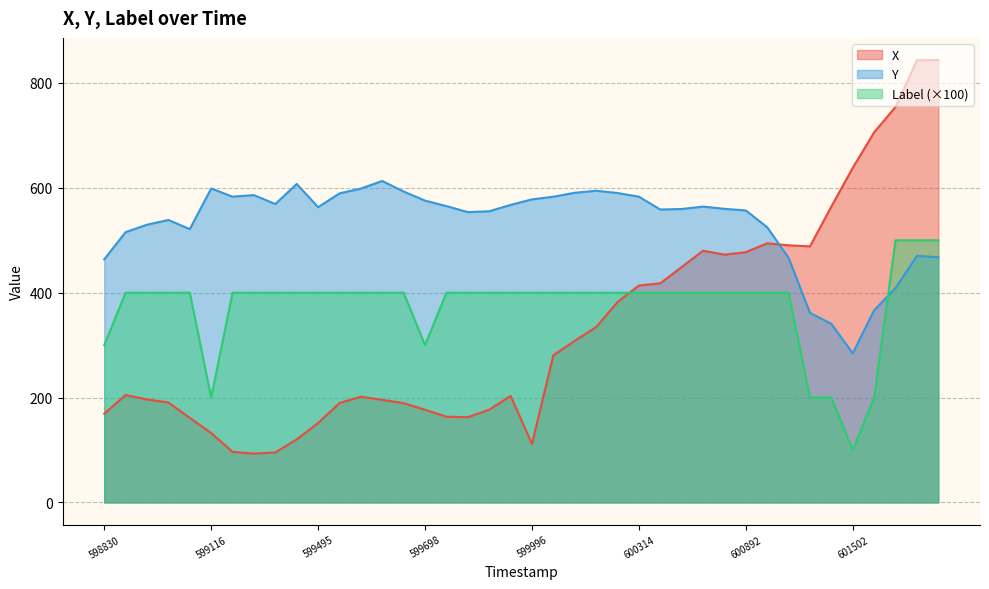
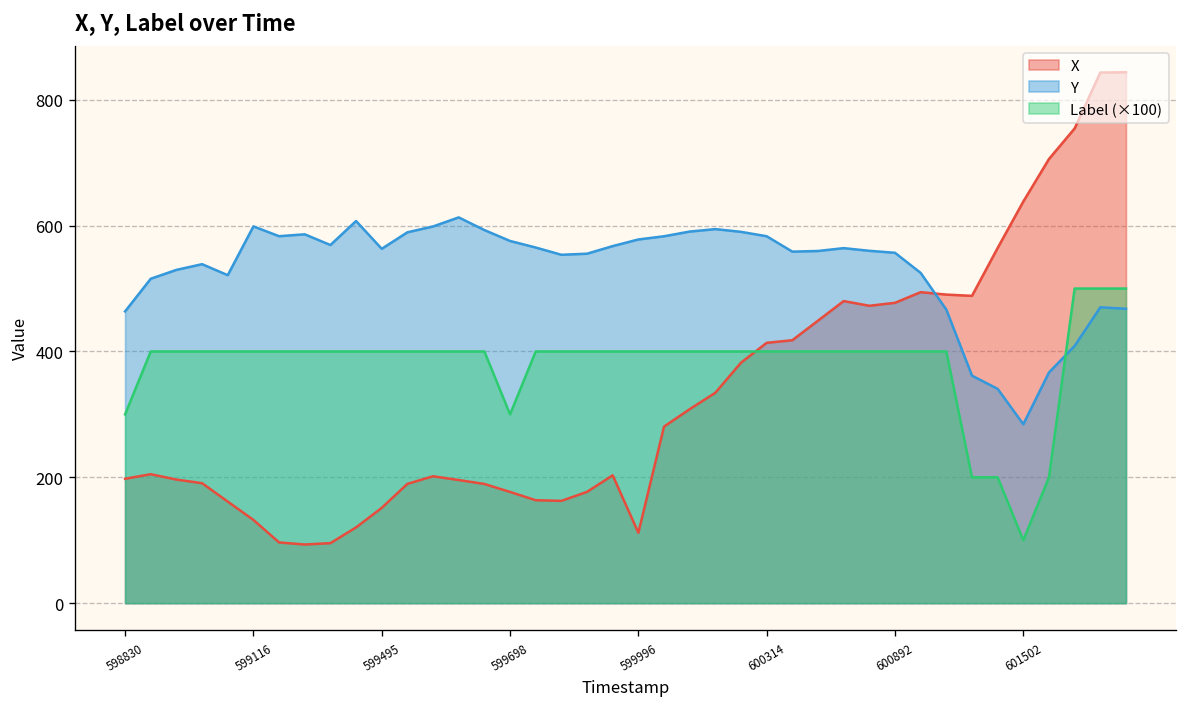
  {
    "X": {
-     "598830": 170,
+     "598830": 200,
      "599116": 130,
      "599495": 150,
      "599698": 180,
      "599996": 110,
      "600314": 410,
      "600892": 480,
      "601502": 640
    },
    "Y": {
      "598830": 460,
      "599116": 600,
      "599495": 560,
      "599698": 580,
      "599996": 580,
      "600314": 580,
      "600892": 560,
      "601502": 280
    },
    "Label (×100)": {
      "598830": 300,
-     "599116": 200,
+     "599116": 400,
      "599495": 400,
      "599698": 300,
      "599996": 400,
      "600314": 400,
      "600892": 400,
      "601502": 100
    }
  }
